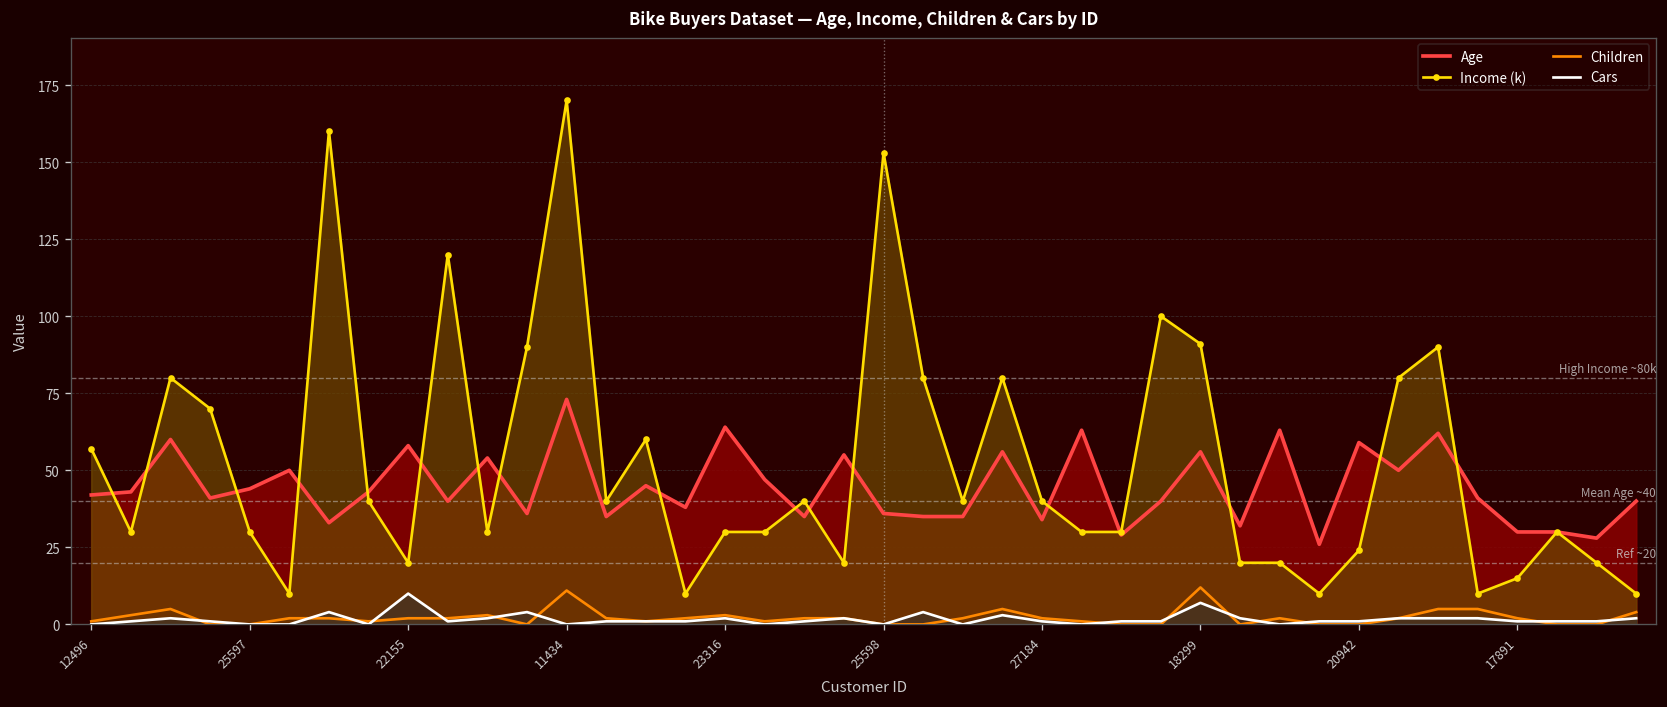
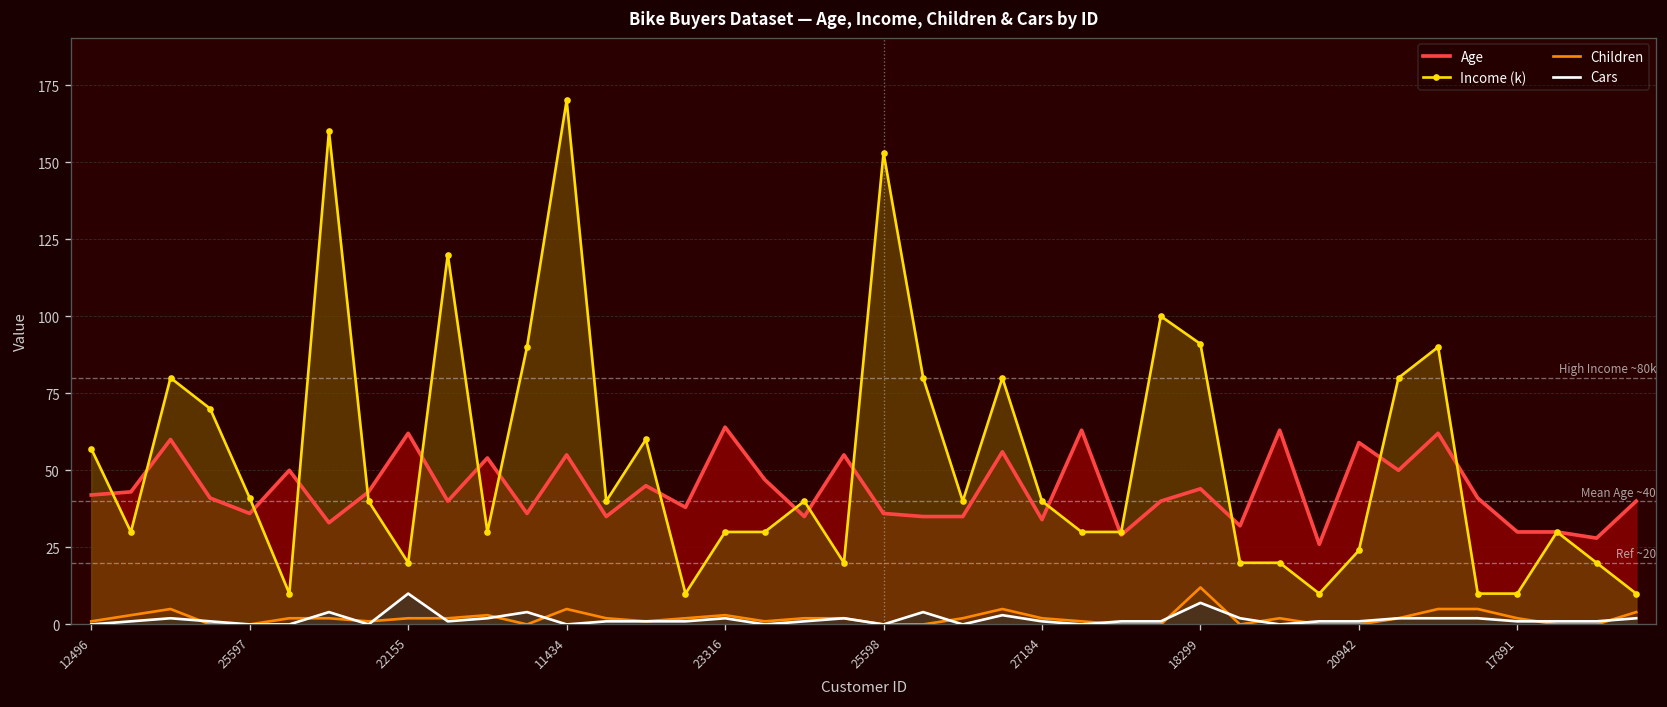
  {
    "Age": {
      "12496": 42,
-     "25597": 44,
-     "22155": 58,
-     "11434": 73,
+     "25597": 36,
+     "22155": 62,
+     "11434": 55,
      "23316": 64,
      "25598": 36,
      "27184": 34,
-     "18299": 56,
+     "18299": 44,
      "20942": 59,
      "17891": 30
    },
    "Income (k)": {
      "12496": 57,
-     "25597": 30,
+     "25597": 41,
      "22155": 20,
      "11434": 170,
      "23316": 30,
      "25598": 153,
      "27184": 40,
      "18299": 91,
      "20942": 24,
-     "17891": 15
+     "17891": 10
    },
    "Children": {
      "12496": 1,
      "22155": 2,
-     "11434": 11,
+     "11434": 5,
      "23316": 3,
      "18299": 12,
      "20942": 0
    },
    "Cars": {
      "12496": 0,
      "22155": 10,
      "11434": 0,
      "23316": 2,
      "18299": 7,
      "20942": 1
    }
  }
